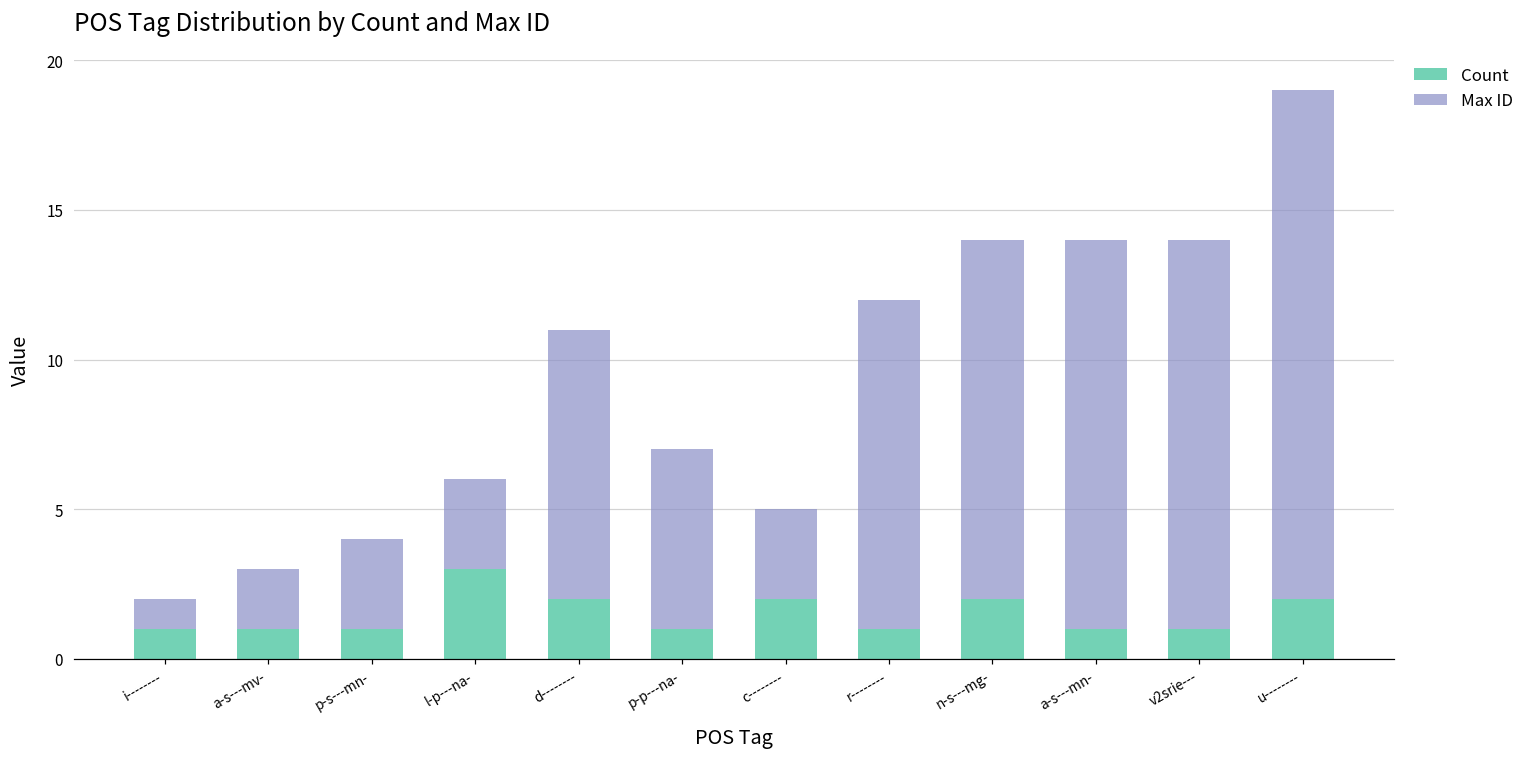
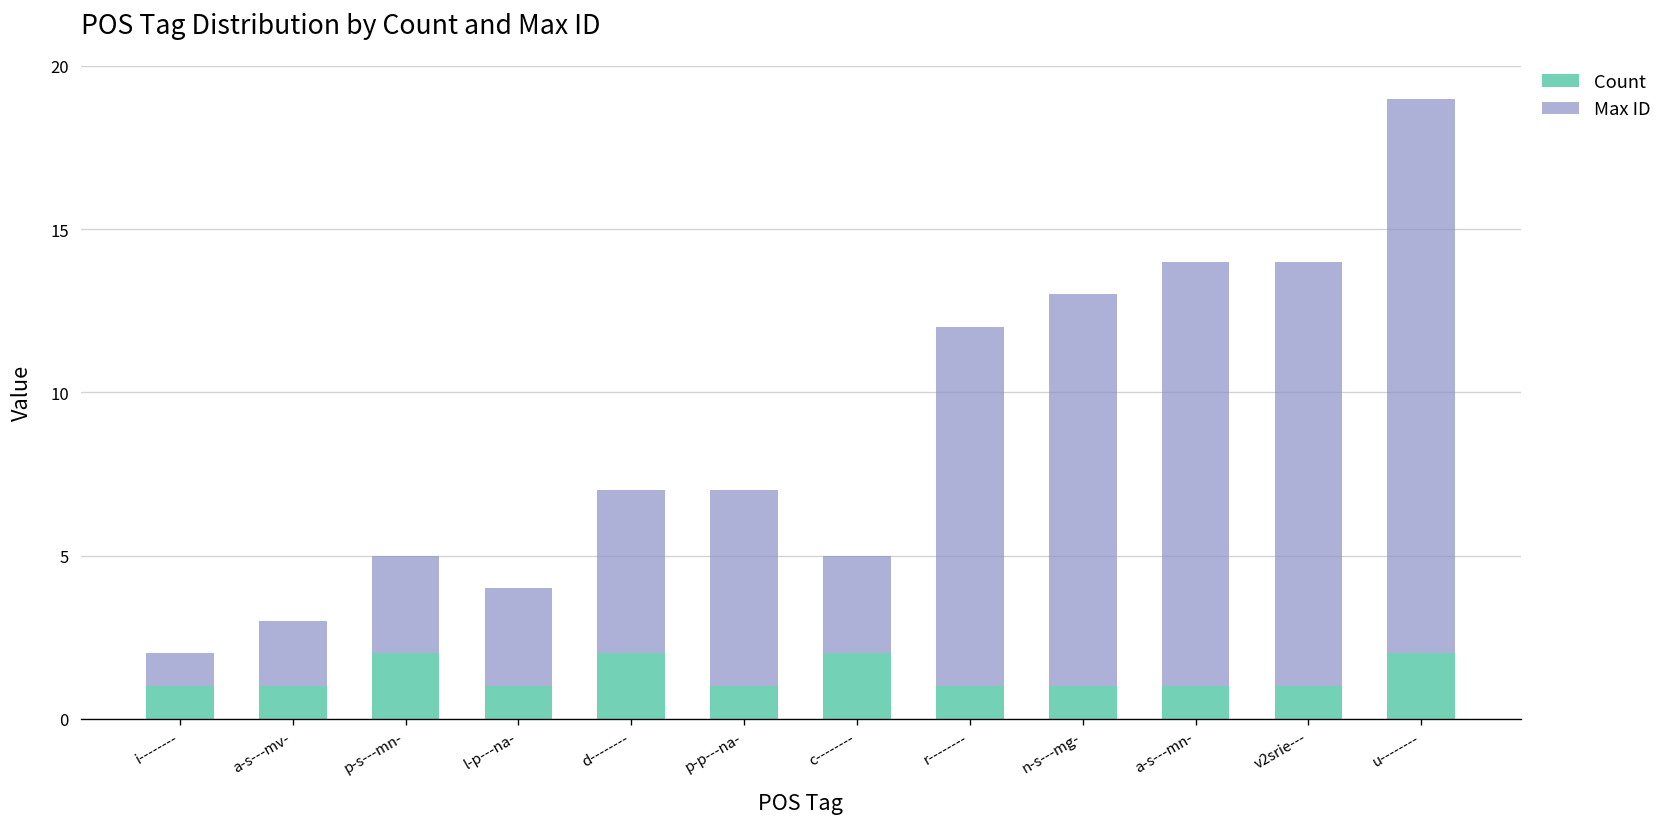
  {
    "Count": {
      "i--------": 1,
      "a-s---mv-": 1,
-     "p-s---mn-": 1,
-     "l-p---na-": 3,
+     "p-s---mn-": 2,
+     "l-p---na-": 1,
      "d--------": 2,
      "p-p---na-": 1,
      "c--------": 2,
      "r--------": 1,
-     "n-s---mg-": 2,
+     "n-s---mg-": 1,
      "a-s---mn-": 1,
      "v2srie---": 1,
      "u--------": 2
    },
    "Max ID": {
      "i--------": 1,
      "a-s---mv-": 2,
      "p-s---mn-": 3,
      "l-p---na-": 3,
-     "d--------": 9,
+     "d--------": 5,
      "p-p---na-": 6,
      "c--------": 3,
      "r--------": 11,
      "n-s---mg-": 12,
      "a-s---mn-": 13,
      "v2srie---": 13,
      "u--------": 17
    }
  }
